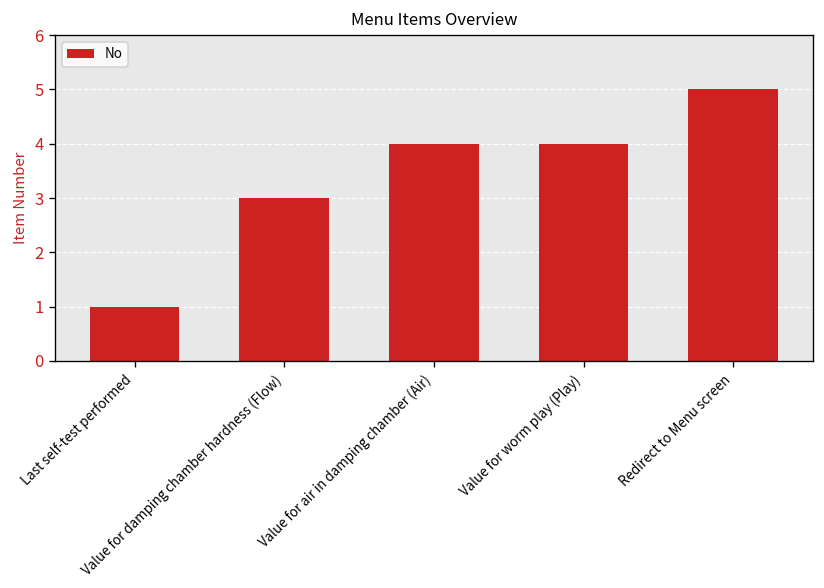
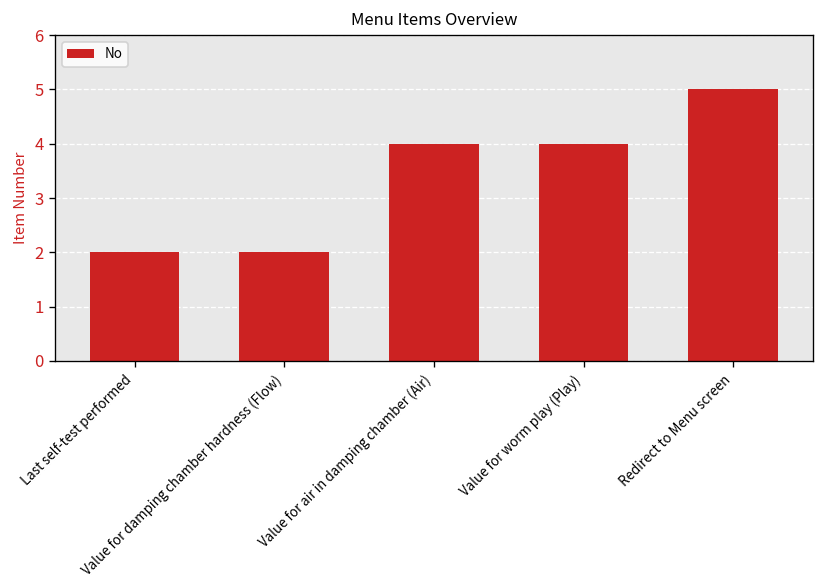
  {
-   "Last self-test performed": 1,
-   "Value for damping chamber hardness (Flow)": 3,
+   "Last self-test performed": 2,
+   "Value for damping chamber hardness (Flow)": 2,
    "Value for air in damping chamber (Air)": 4,
    "Value for worm play (Play)": 4,
    "Redirect to Menu screen": 5
  }
